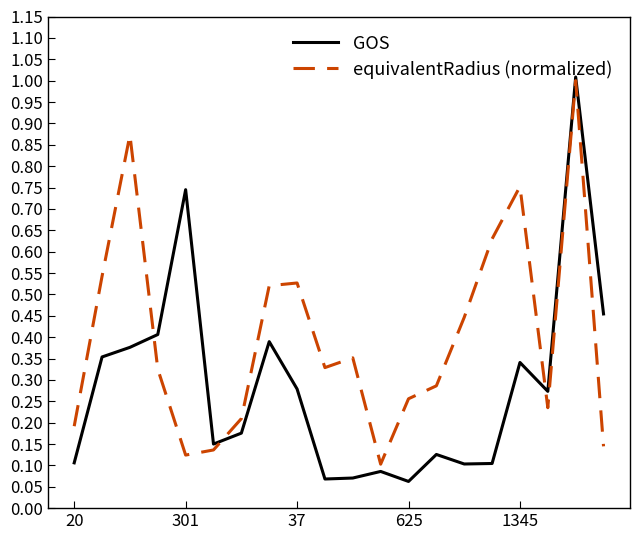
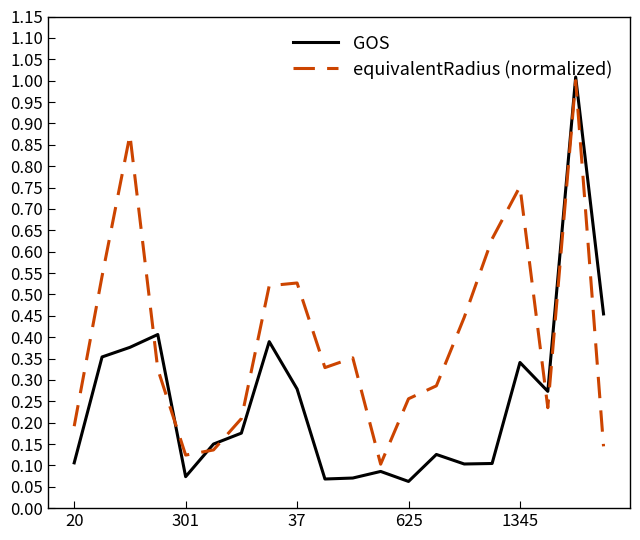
  {
    "GOS": {
      "20": 0.11,
-     "301": 0.74,
+     "301": 0.07,
      "37": 0.28,
      "625": 0.06,
      "1345": 0.34
    },
    "equivalentRadius (normalized)": {
      "20": 0.19,
      "301": 0.12,
      "37": 0.53,
      "625": 0.26,
      "1345": 0.75
    }
  }
